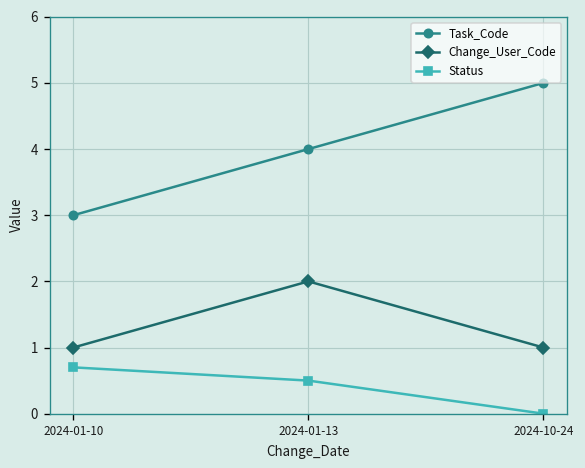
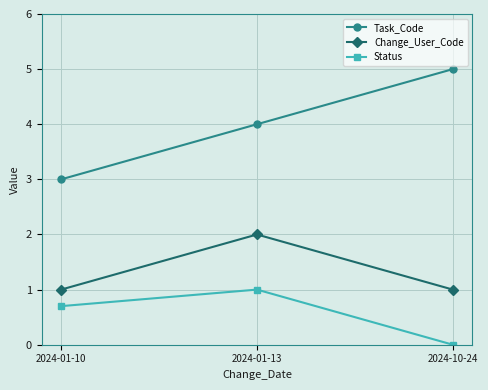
  {
    "Status": {
      "2024-01-10": 0.7,
-     "2024-01-13": 0.5,
+     "2024-01-13": 1.0,
      "2024-10-24": 0.0
    }
  }
